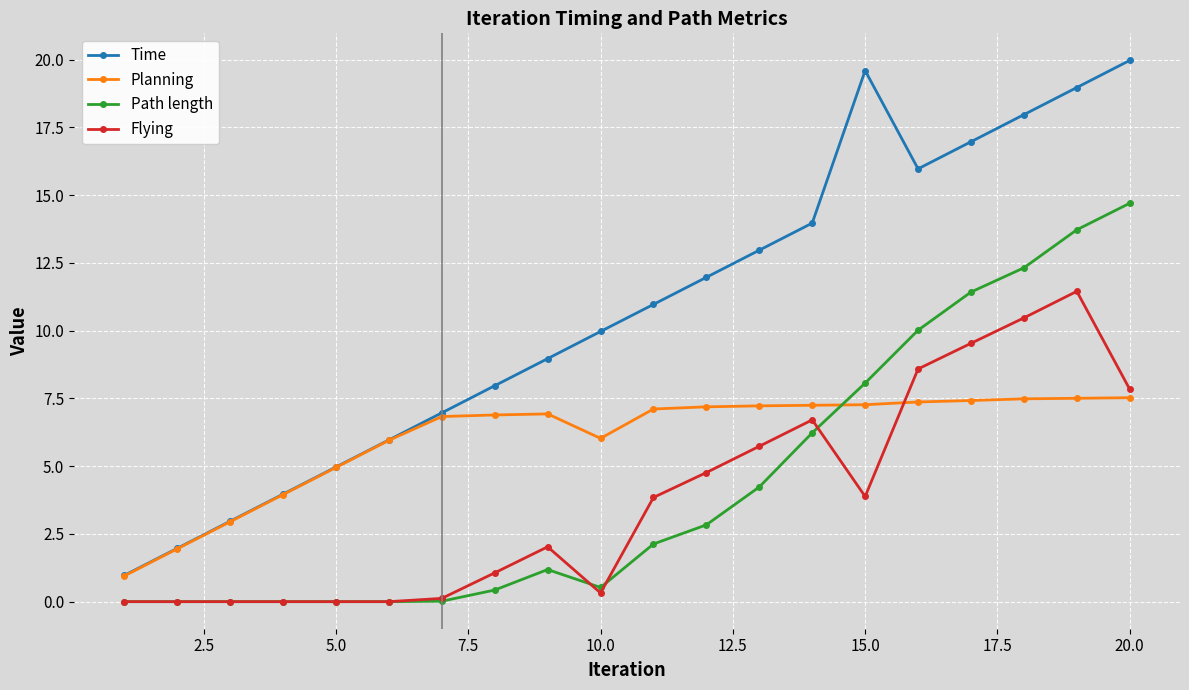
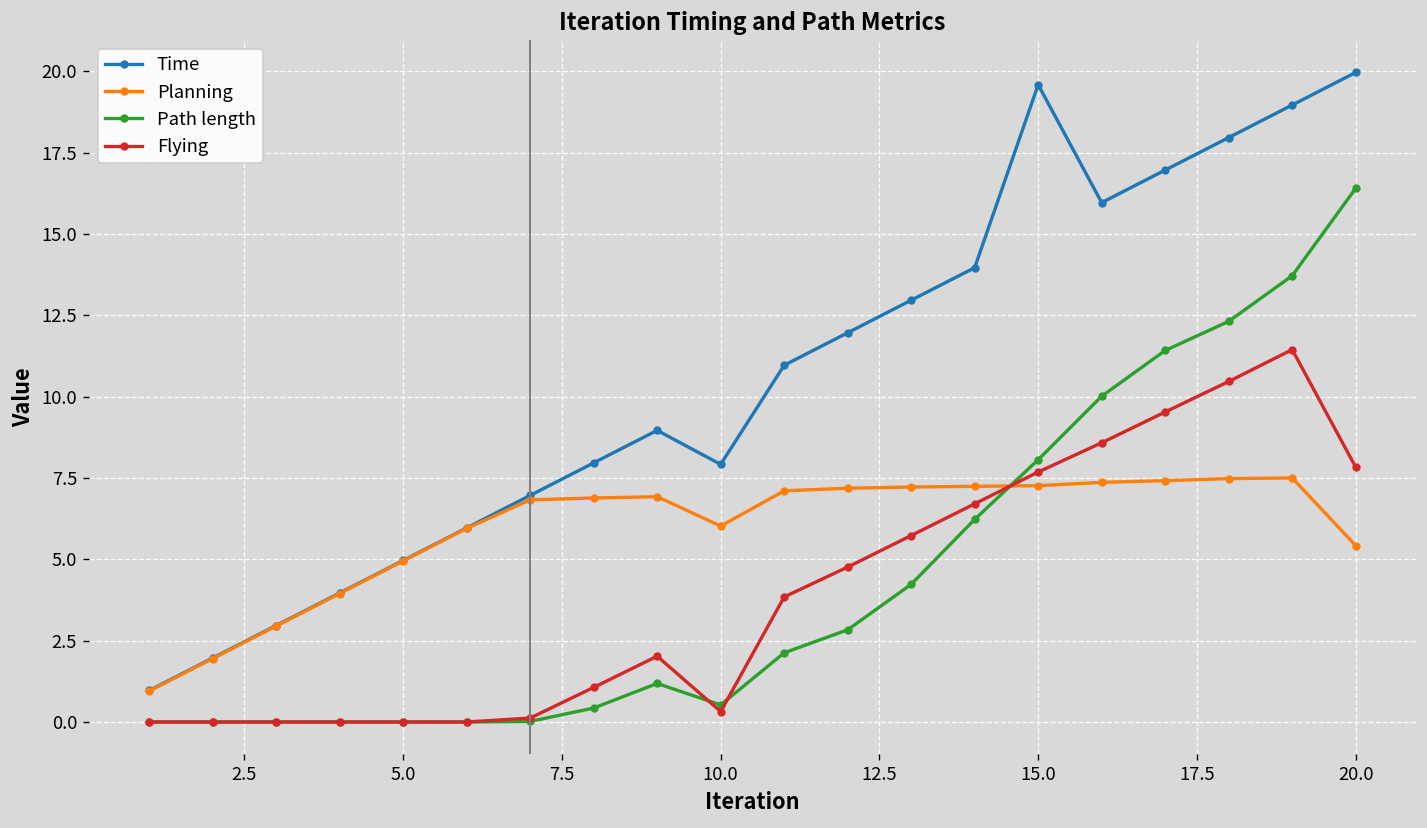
  {
    "Time": {
-     "10.0": 10.0,
+     "10.0": 7.9,
      "15.0": 19.6,
      "20.0": 20.0
    },
    "Planning": {
      "10.0": 6.0,
      "15.0": 7.3,
-     "20.0": 7.5
+     "20.0": 5.4
    },
    "Path length": {
      "10.0": 0.5,
      "15.0": 8.1,
-     "20.0": 14.7
+     "20.0": 16.4
    },
    "Flying": {
      "10.0": 0.3,
-     "15.0": 3.9,
+     "15.0": 7.7,
      "20.0": 7.8
    }
  }
